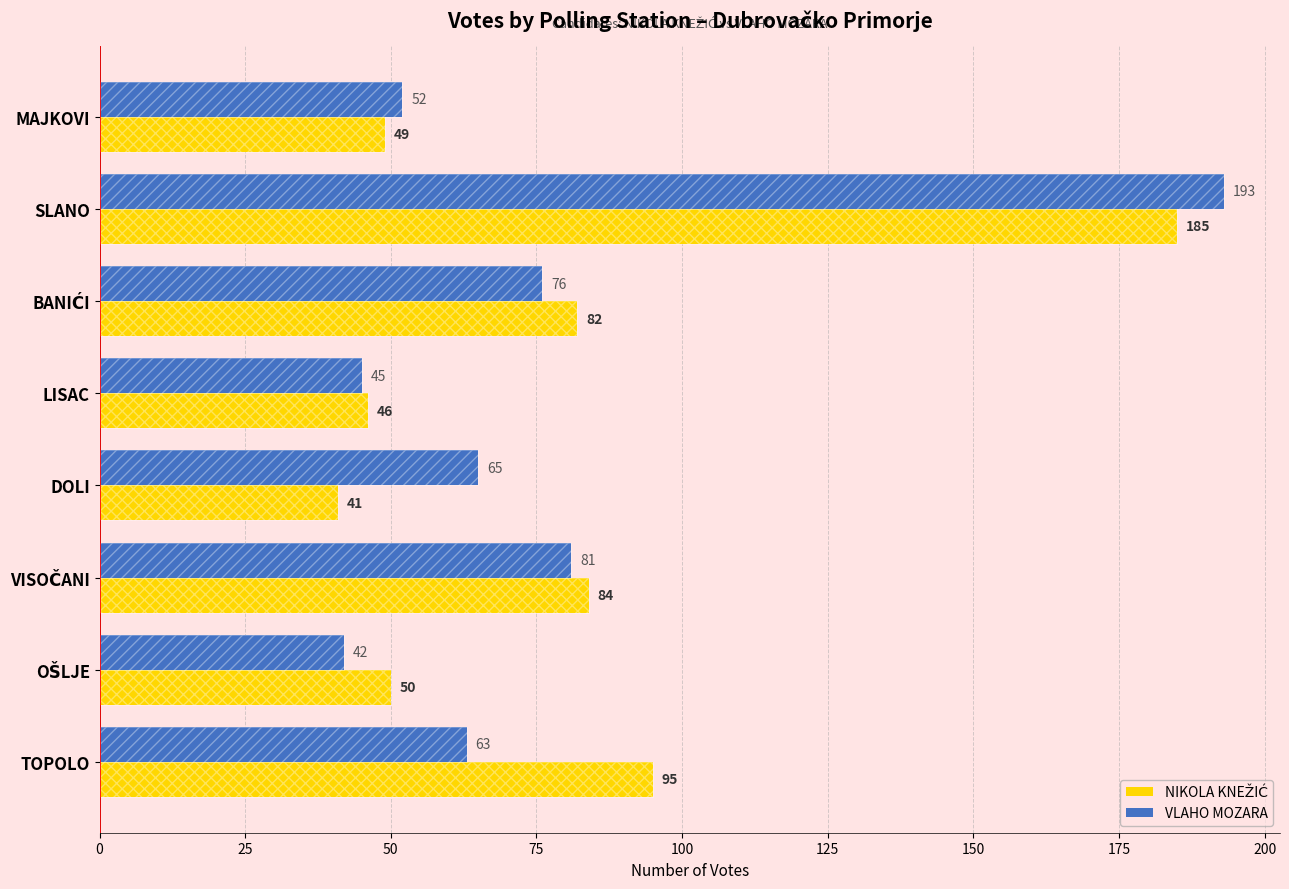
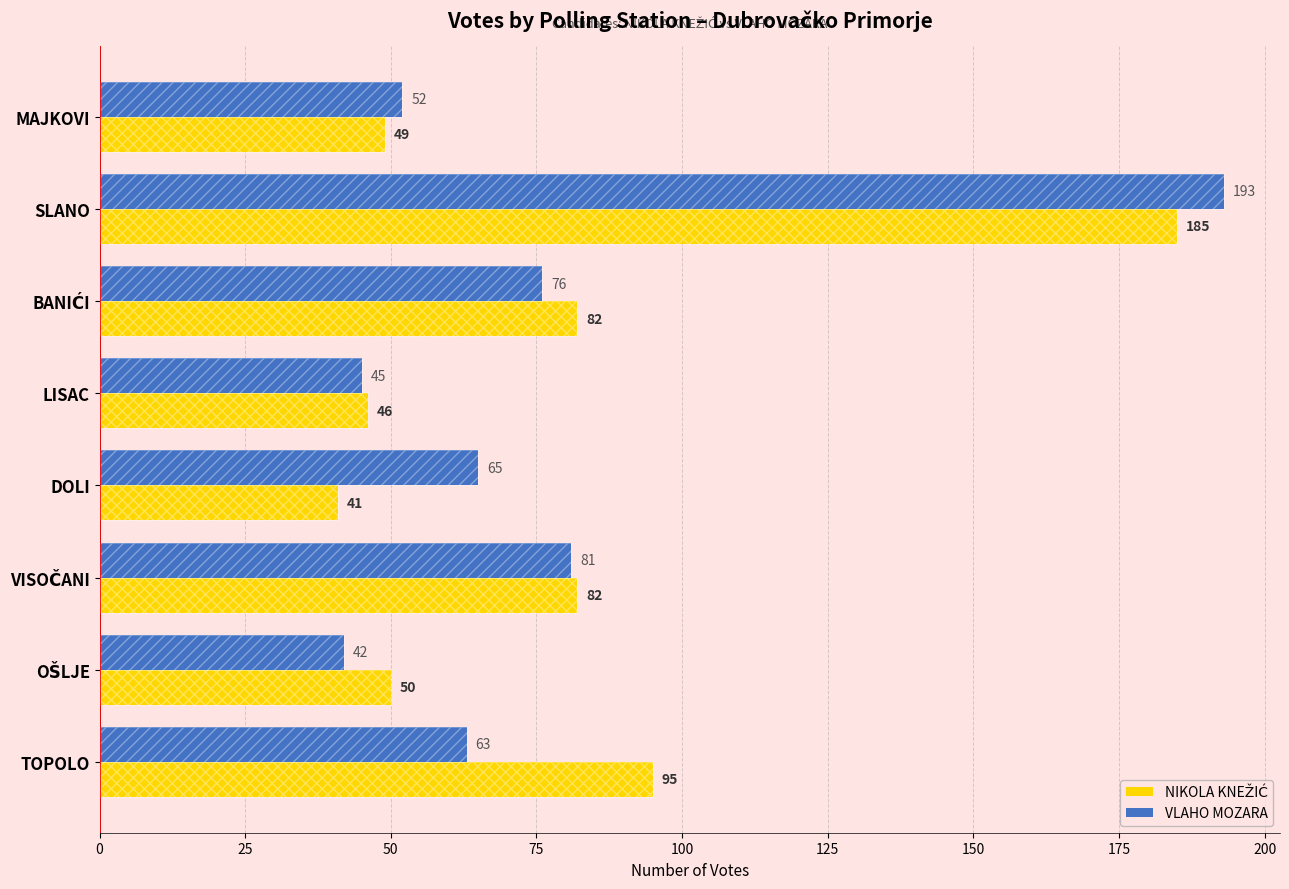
  {
    "NIKOLA KNEŽIĆ": {
      "MAJKOVI": 49,
      "SLANO": 185,
      "BANIĆI": 82,
      "LISAC": 46,
      "DOLI": 41,
-     "VISOČANI": 84,
+     "VISOČANI": 82,
      "OŠLJE": 50,
      "TOPOLO": 95
    },
    "VLAHO MOZARA": {
      "MAJKOVI": 52,
      "SLANO": 193,
      "BANIĆI": 76,
      "LISAC": 45,
      "DOLI": 65,
      "VISOČANI": 81,
      "OŠLJE": 42,
      "TOPOLO": 63
    }
  }
